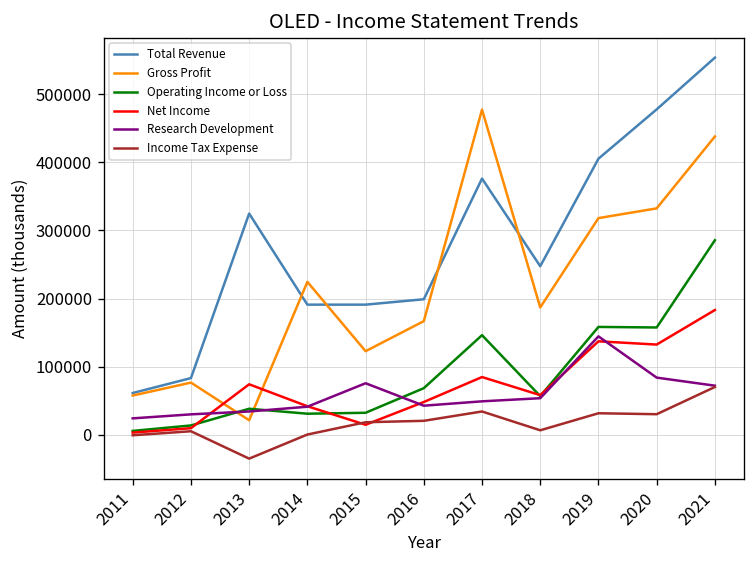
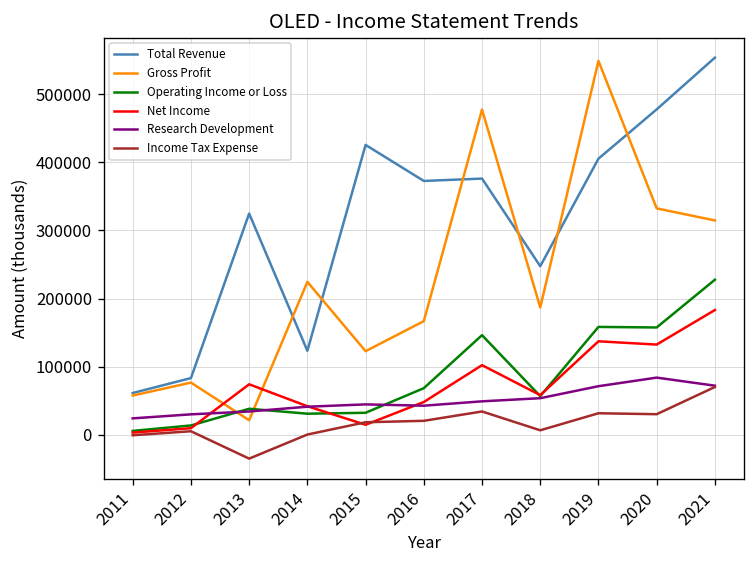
  {
    "Total Revenue": {
      "2012": 80000,
      "2013": 320000,
-     "2014": 190000,
-     "2015": 190000,
-     "2016": 200000,
+     "2014": 120000,
+     "2015": 430000,
+     "2016": 370000,
      "2017": 380000,
      "2018": 250000,
      "2019": 410000,
      "2020": 480000,
      "2021": 550000
    },
    "Gross Profit": {
      "2012": 80000,
      "2013": 20000,
      "2014": 220000,
      "2015": 120000,
      "2016": 170000,
      "2017": 480000,
      "2018": 190000,
-     "2019": 320000,
+     "2019": 550000,
      "2020": 330000,
-     "2021": 440000
+     "2021": 310000
    },
    "Operating Income or Loss": {
      "2014": 30000,
      "2015": 30000,
      "2016": 70000,
      "2017": 150000,
      "2019": 160000,
      "2020": 160000,
-     "2021": 290000
+     "2021": 230000
    },
    "Net Income": {
      "2013": 70000,
      "2016": 50000,
-     "2017": 80000,
+     "2017": 100000,
      "2019": 140000,
      "2020": 130000,
      "2021": 180000
    },
    "Research Development": {
      "2011": 20000,
      "2012": 30000,
-     "2015": 80000,
+     "2015": 40000,
      "2016": 40000,
      "2017": 50000,
-     "2019": 140000,
+     "2019": 70000,
      "2020": 80000
    },
    "Income Tax Expense": {
      "2012": 10000,
      "2013": -40000,
      "2014": 0,
      "2016": 20000,
      "2017": 30000,
      "2018": 10000,
      "2019": 30000,
      "2020": 30000
    }
  }
